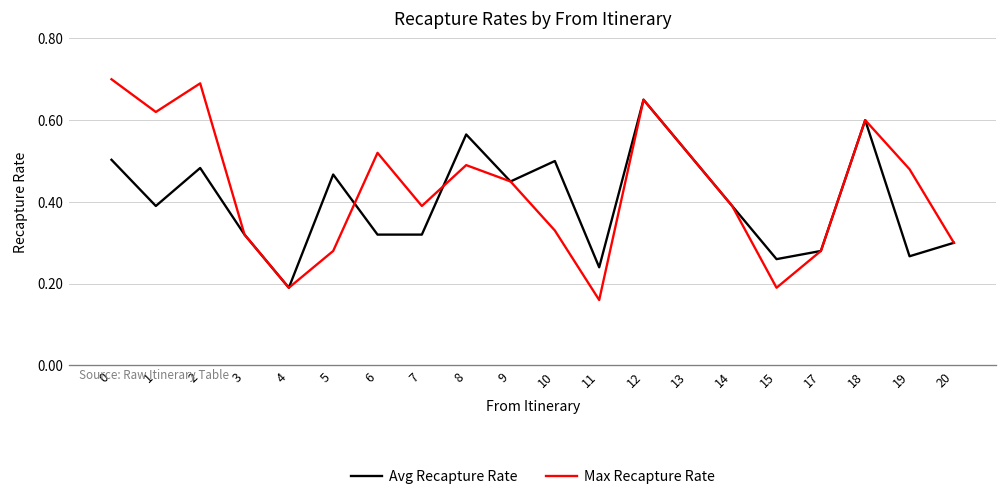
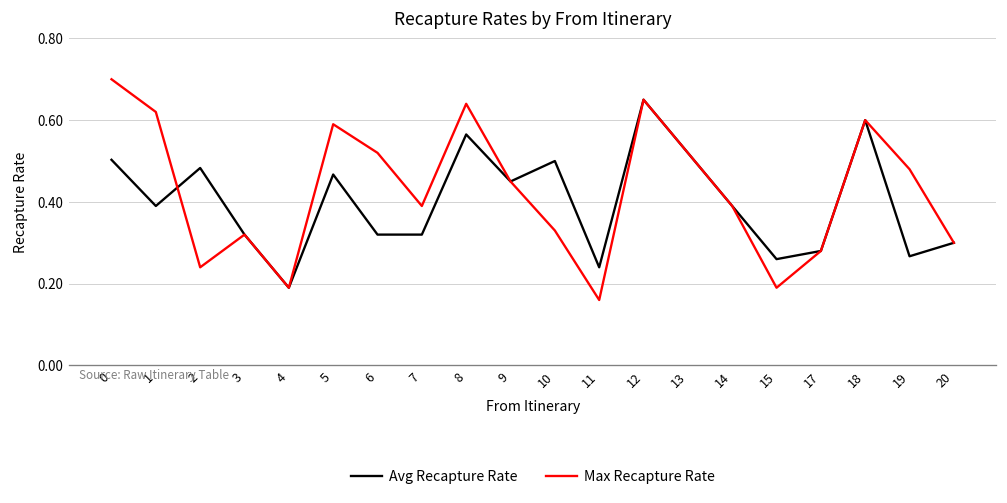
  {
    "Avg Recapture Rate": {
      "0": 0.50,
      "1": 0.39,
      "2": 0.48,
      "5": 0.47,
      "6": 0.32,
      "7": 0.32,
      "8": 0.57,
      "10": 0.50,
      "11": 0.24,
      "15": 0.26,
      "19": 0.27
    },
    "Max Recapture Rate": {
      "0": 0.70,
      "1": 0.62,
-     "2": 0.69,
-     "5": 0.28,
+     "2": 0.24,
+     "5": 0.59,
      "6": 0.52,
      "7": 0.39,
-     "8": 0.49,
+     "8": 0.64,
      "10": 0.33,
      "11": 0.16,
      "15": 0.19,
      "19": 0.48
    }
  }
